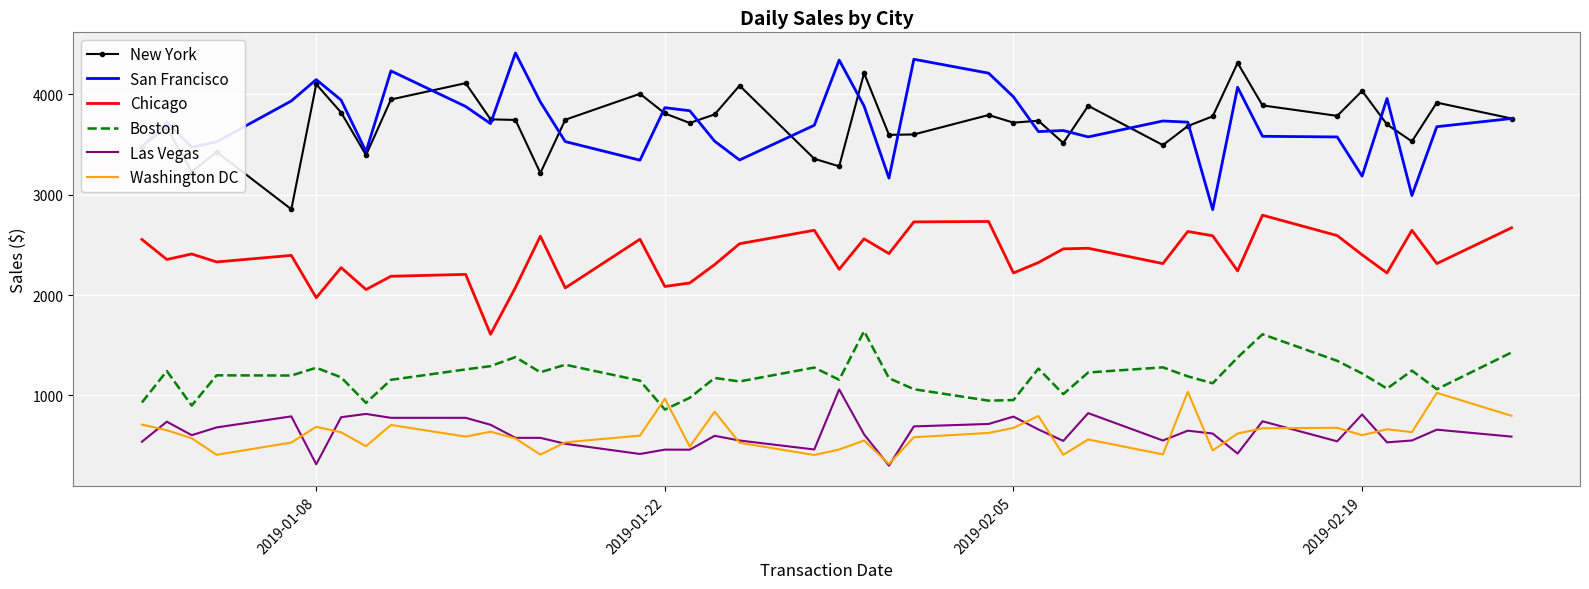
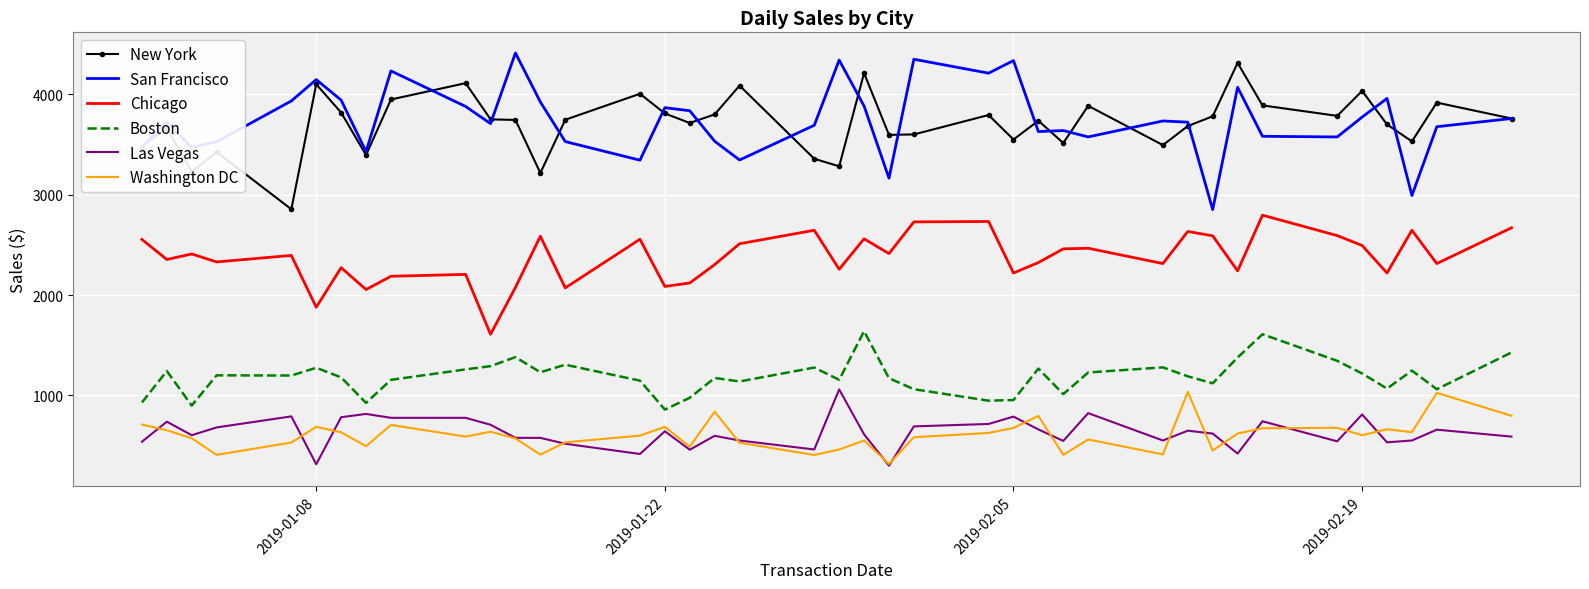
  {
    "New York": {
      "2019-01-08": 4100,
      "2019-01-22": 3810,
-     "2019-02-05": 3720,
+     "2019-02-05": 3550,
      "2019-02-19": 4030
    },
    "San Francisco": {
      "2019-01-08": 4150,
      "2019-01-22": 3870,
-     "2019-02-05": 3980,
-     "2019-02-19": 3190
+     "2019-02-05": 4340,
+     "2019-02-19": 3770
    },
    "Chicago": {
-     "2019-01-08": 1970,
+     "2019-01-08": 1880,
      "2019-01-22": 2090,
      "2019-02-05": 2220,
-     "2019-02-19": 2400
+     "2019-02-19": 2490
    },
    "Boston": {
      "2019-01-08": 1280,
      "2019-01-22": 860,
      "2019-02-05": 950,
      "2019-02-19": 1220
    },
    "Las Vegas": {
      "2019-01-08": 310,
-     "2019-01-22": 460,
+     "2019-01-22": 640,
      "2019-02-05": 790,
      "2019-02-19": 810
    },
    "Washington DC": {
      "2019-01-08": 690,
-     "2019-01-22": 970,
+     "2019-01-22": 690,
      "2019-02-05": 680,
      "2019-02-19": 600
    }
  }
